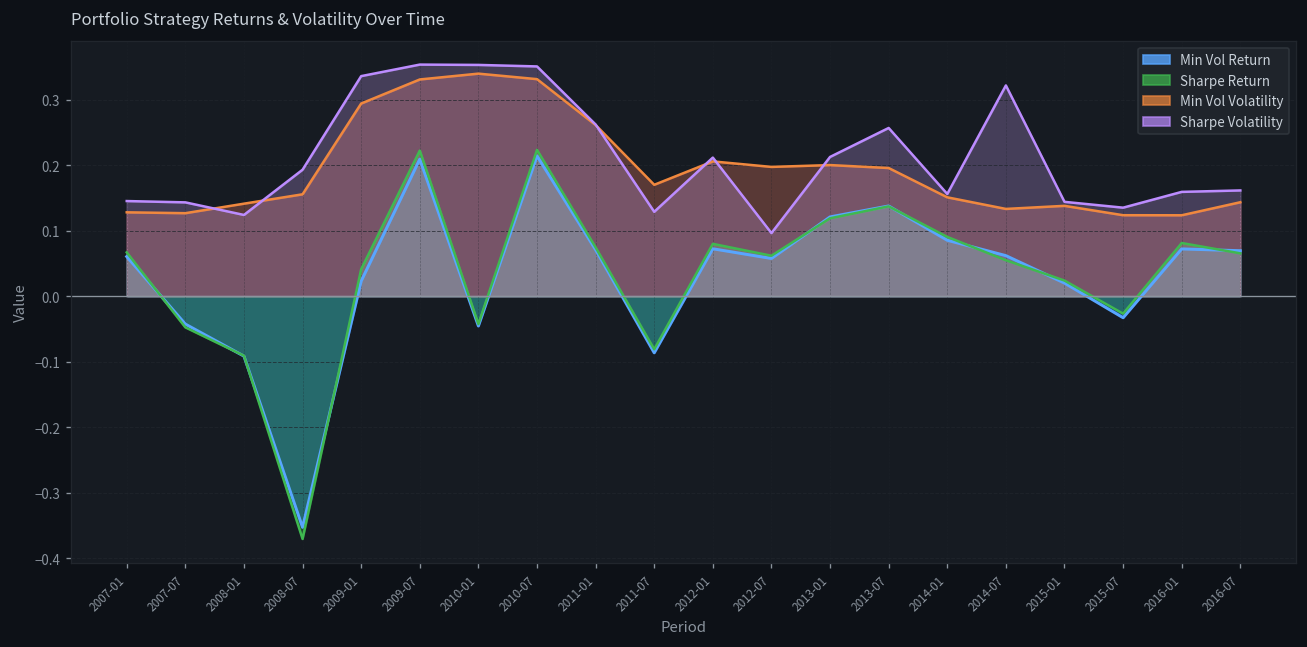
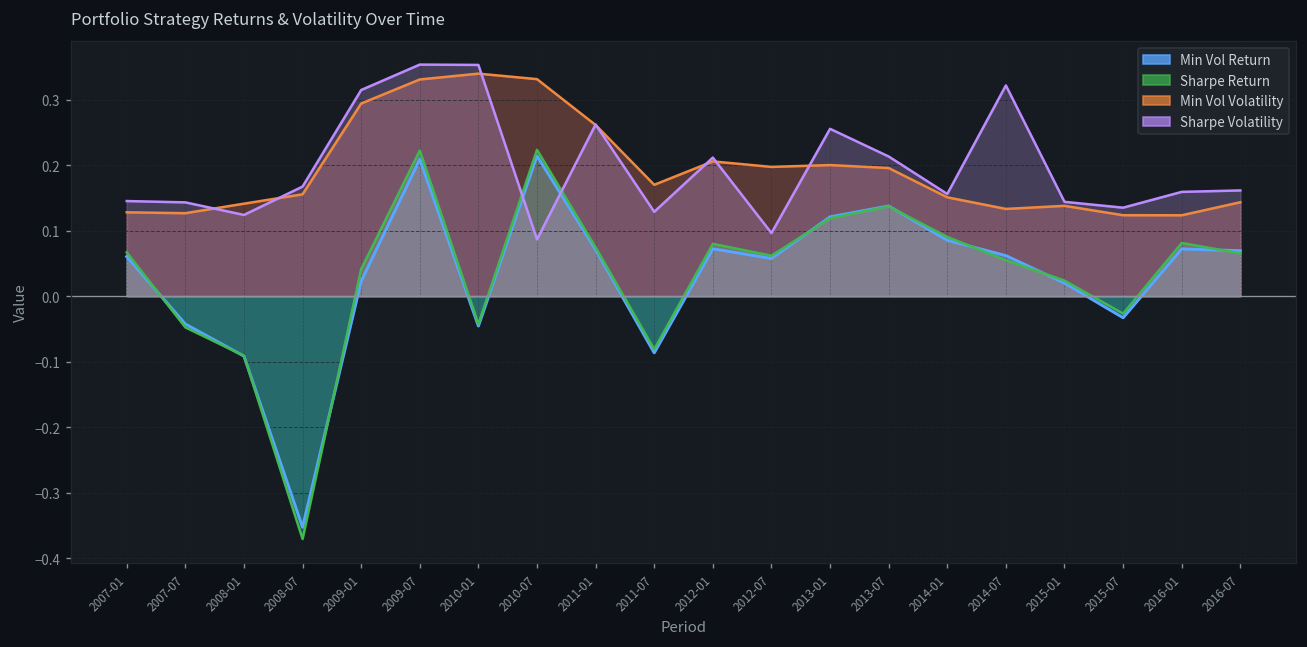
  {
    "Sharpe Volatility": {
      "2007-01": 0.15,
      "2007-07": 0.14,
      "2008-01": 0.12,
-     "2008-07": 0.19,
-     "2009-01": 0.34,
+     "2008-07": 0.17,
+     "2009-01": 0.31,
      "2009-07": 0.35,
      "2010-01": 0.35,
-     "2010-07": 0.35,
+     "2010-07": 0.09,
      "2011-07": 0.13,
      "2012-01": 0.21,
      "2012-07": 0.10,
-     "2013-01": 0.21,
-     "2013-07": 0.26,
+     "2013-01": 0.26,
+     "2013-07": 0.21,
      "2014-01": 0.16,
      "2014-07": 0.32,
      "2015-01": 0.14,
      "2015-07": 0.14,
      "2016-01": 0.16,
      "2016-07": 0.16
    }
  }
